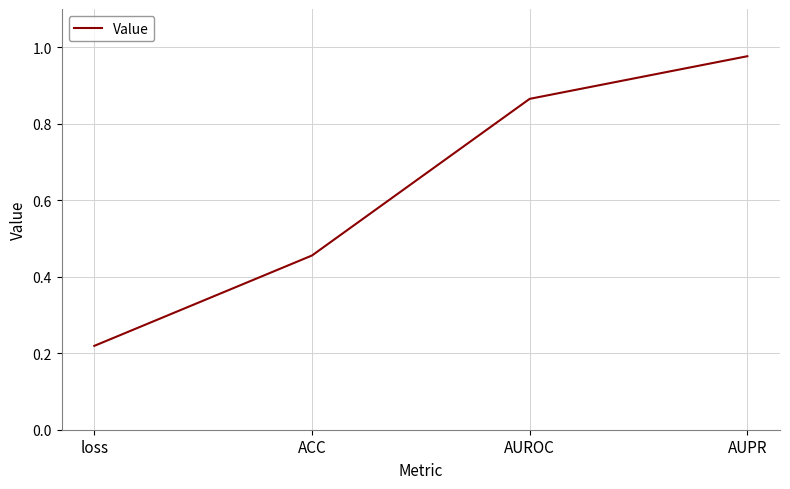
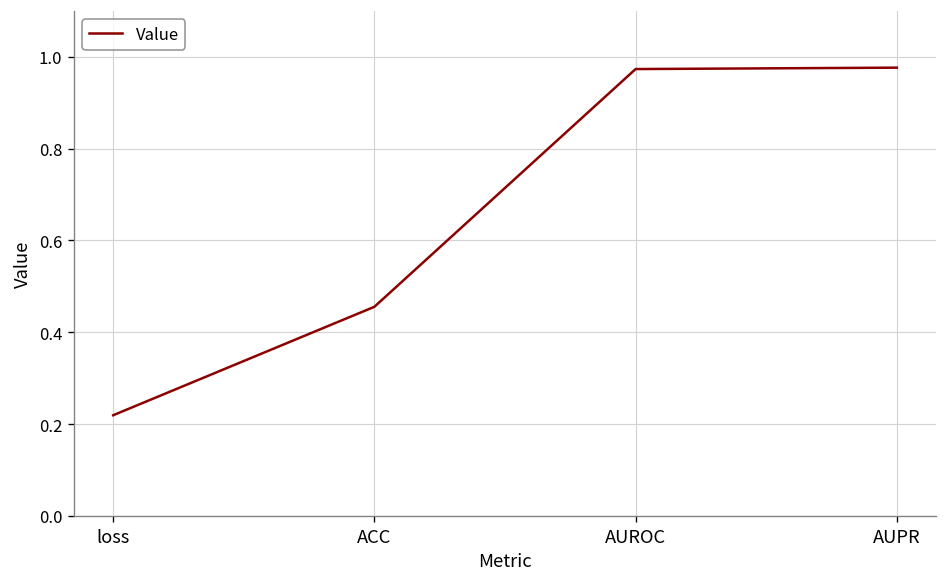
  {
    "loss": 0.22,
    "ACC": 0.46,
-   "AUROC": 0.87,
+   "AUROC": 0.97,
    "AUPR": 0.98
  }
